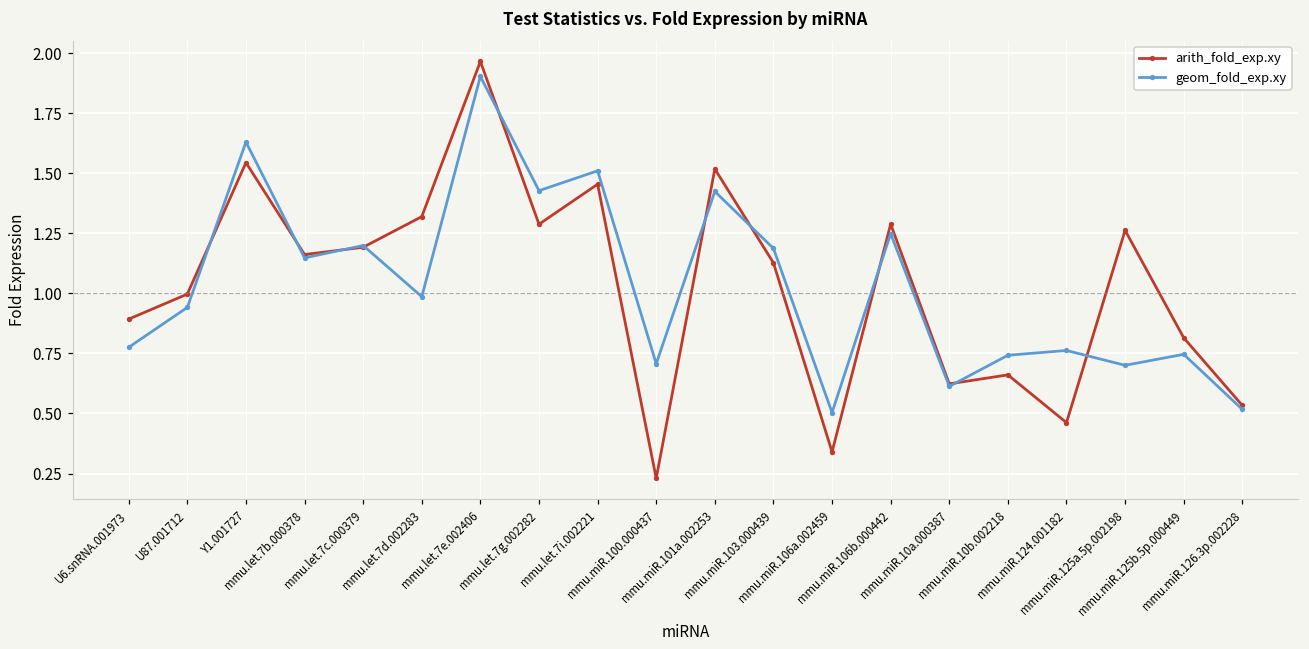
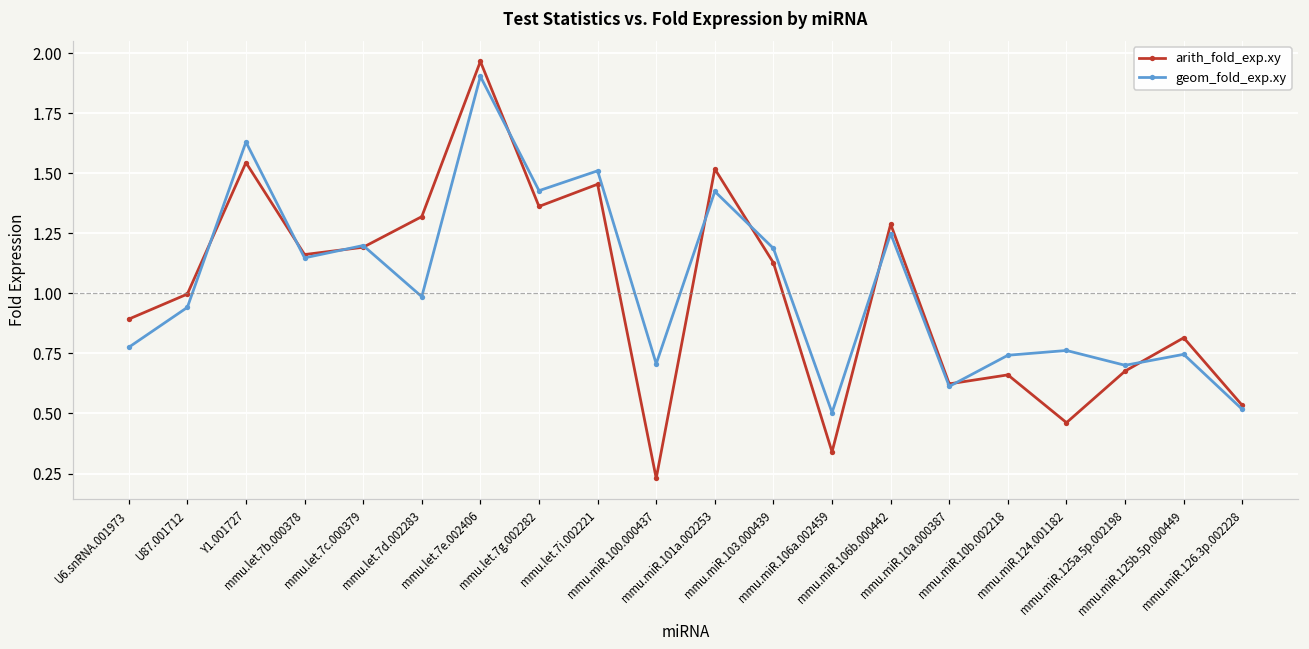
  {
    "arith_fold_exp.xy": {
      "U6.snRNA.001973": 0.89,
      "U87.001712": 1.00,
      "Y1.001727": 1.54,
      "mmu.let.7b.000378": 1.16,
      "mmu.let.7d.002283": 1.32,
      "mmu.let.7e.002406": 1.97,
-     "mmu.let.7g.002282": 1.29,
+     "mmu.let.7g.002282": 1.36,
      "mmu.let.7i.002221": 1.45,
      "mmu.miR.100.000437": 0.23,
      "mmu.miR.101a.002253": 1.52,
      "mmu.miR.103.000439": 1.13,
      "mmu.miR.106a.002459": 0.34,
      "mmu.miR.106b.000442": 1.29,
      "mmu.miR.10b.002218": 0.66,
      "mmu.miR.124.001182": 0.46,
-     "mmu.miR.125a.5p.002198": 1.26,
+     "mmu.miR.125a.5p.002198": 0.68,
      "mmu.miR.125b.5p.000449": 0.81,
      "mmu.miR.126.3p.002228": 0.53
    },
    "geom_fold_exp.xy": {
      "U6.snRNA.001973": 0.78,
      "U87.001712": 0.94,
      "Y1.001727": 1.63,
      "mmu.let.7b.000378": 1.15,
      "mmu.let.7d.002283": 0.99,
      "mmu.let.7e.002406": 1.90,
      "mmu.let.7g.002282": 1.43,
      "mmu.let.7i.002221": 1.51,
      "mmu.miR.100.000437": 0.71,
      "mmu.miR.101a.002253": 1.42,
      "mmu.miR.103.000439": 1.19,
      "mmu.miR.106a.002459": 0.50,
      "mmu.miR.106b.000442": 1.25,
      "mmu.miR.10b.002218": 0.74,
      "mmu.miR.124.001182": 0.76,
      "mmu.miR.125a.5p.002198": 0.70,
      "mmu.miR.125b.5p.000449": 0.75,
      "mmu.miR.126.3p.002228": 0.52
    }
  }
